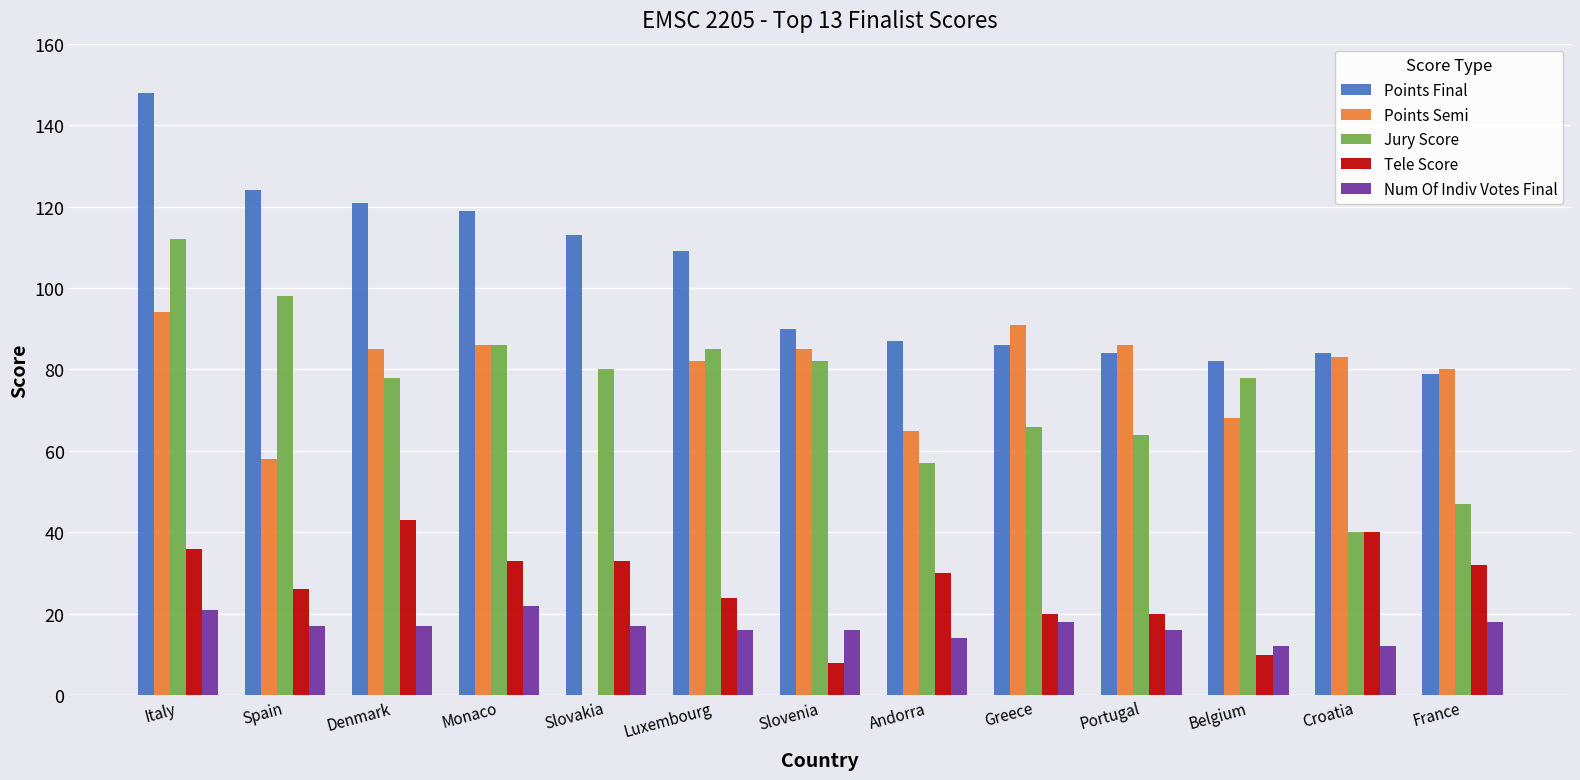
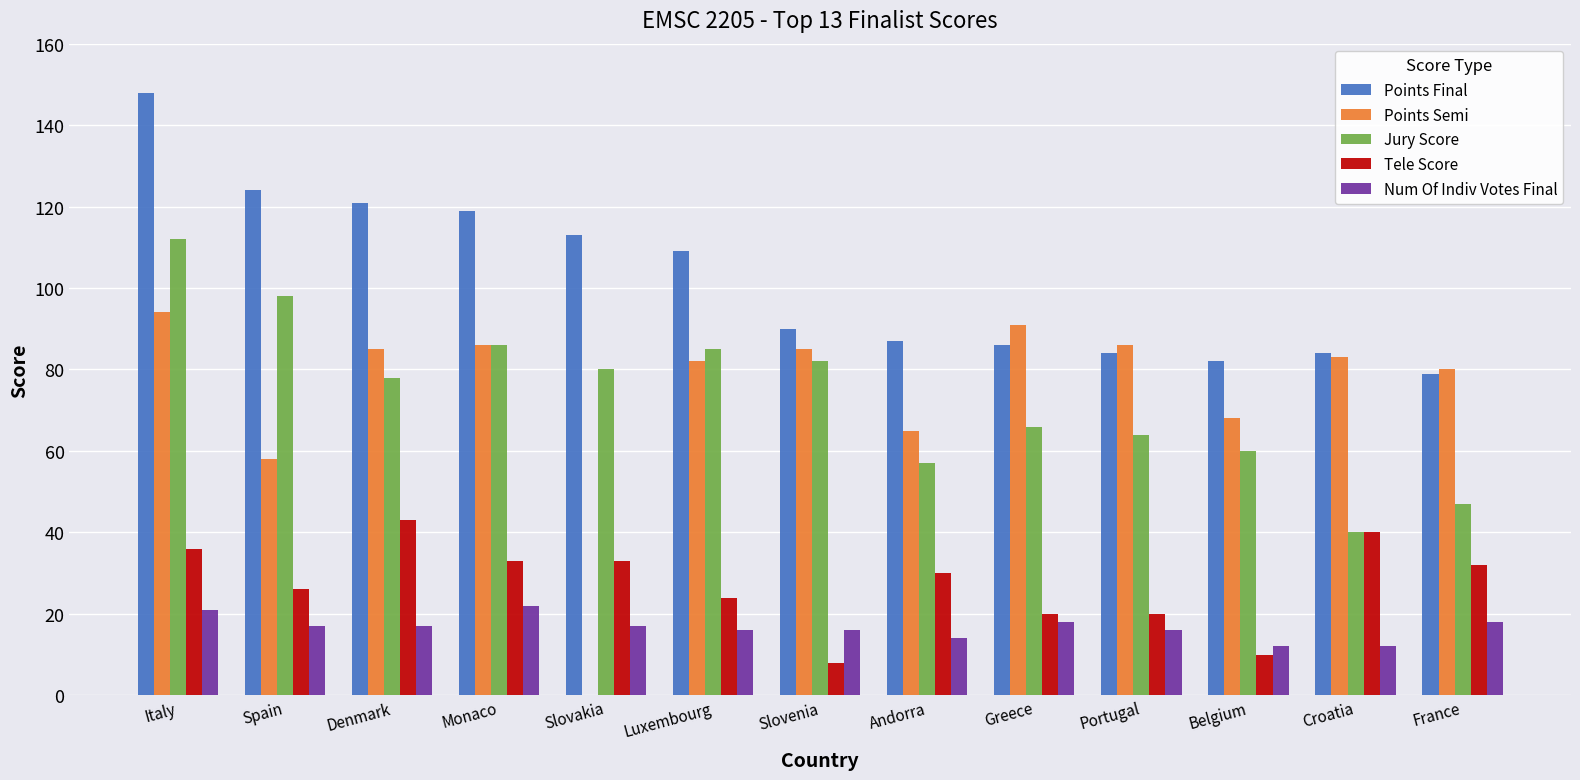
  {
    "Points Final": {
      "Italy": 148,
      "Spain": 124,
      "Denmark": 121,
      "Monaco": 119,
      "Slovakia": 113,
      "Luxembourg": 109,
      "Slovenia": 90,
      "Andorra": 87,
      "Greece": 86,
      "Portugal": 84,
      "Belgium": 82,
      "Croatia": 84,
      "France": 79
    },
    "Points Semi": {
      "Italy": 94,
      "Spain": 58,
      "Denmark": 85,
      "Monaco": 86,
      "Slovakia": 0,
      "Luxembourg": 82,
      "Slovenia": 85,
      "Andorra": 65,
      "Greece": 91,
      "Portugal": 86,
      "Belgium": 68,
      "Croatia": 83,
      "France": 80
    },
    "Jury Score": {
      "Italy": 112,
      "Spain": 98,
      "Denmark": 78,
      "Monaco": 86,
      "Slovakia": 80,
      "Luxembourg": 85,
      "Slovenia": 82,
      "Andorra": 57,
      "Greece": 66,
      "Portugal": 64,
-     "Belgium": 78,
+     "Belgium": 60,
      "Croatia": 40,
      "France": 47
    },
    "Tele Score": {
      "Italy": 36,
      "Spain": 26,
      "Denmark": 43,
      "Monaco": 33,
      "Slovakia": 33,
      "Luxembourg": 24,
      "Slovenia": 8,
      "Andorra": 30,
      "Greece": 20,
      "Portugal": 20,
      "Belgium": 10,
      "Croatia": 40,
      "France": 32
    },
    "Num Of Indiv Votes Final": {
      "Italy": 21,
      "Spain": 17,
      "Denmark": 17,
      "Monaco": 22,
      "Slovakia": 17,
      "Luxembourg": 16,
      "Slovenia": 16,
      "Andorra": 14,
      "Greece": 18,
      "Portugal": 16,
      "Belgium": 12,
      "Croatia": 12,
      "France": 18
    }
  }
